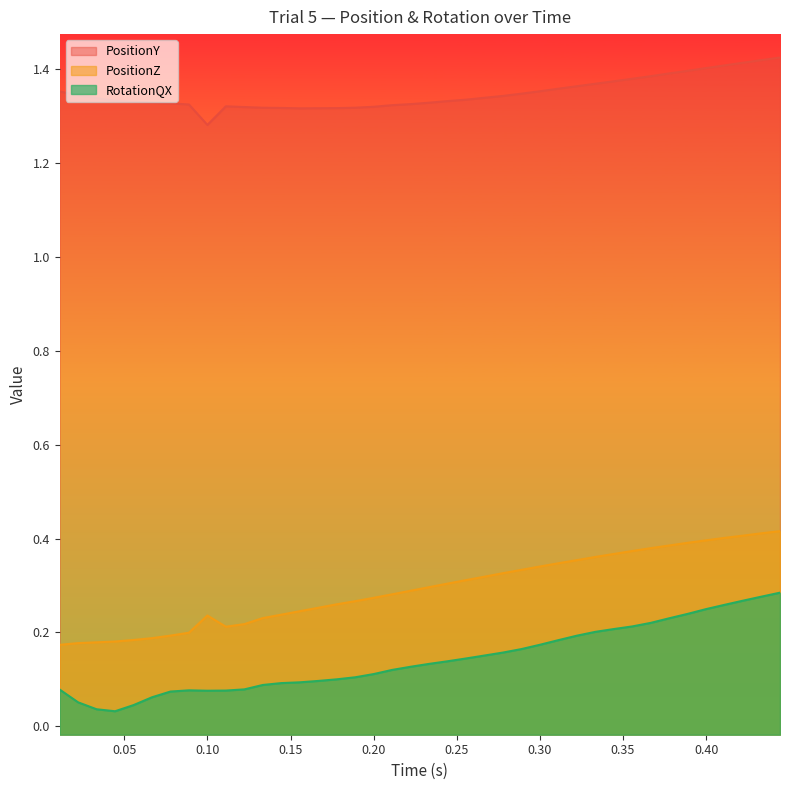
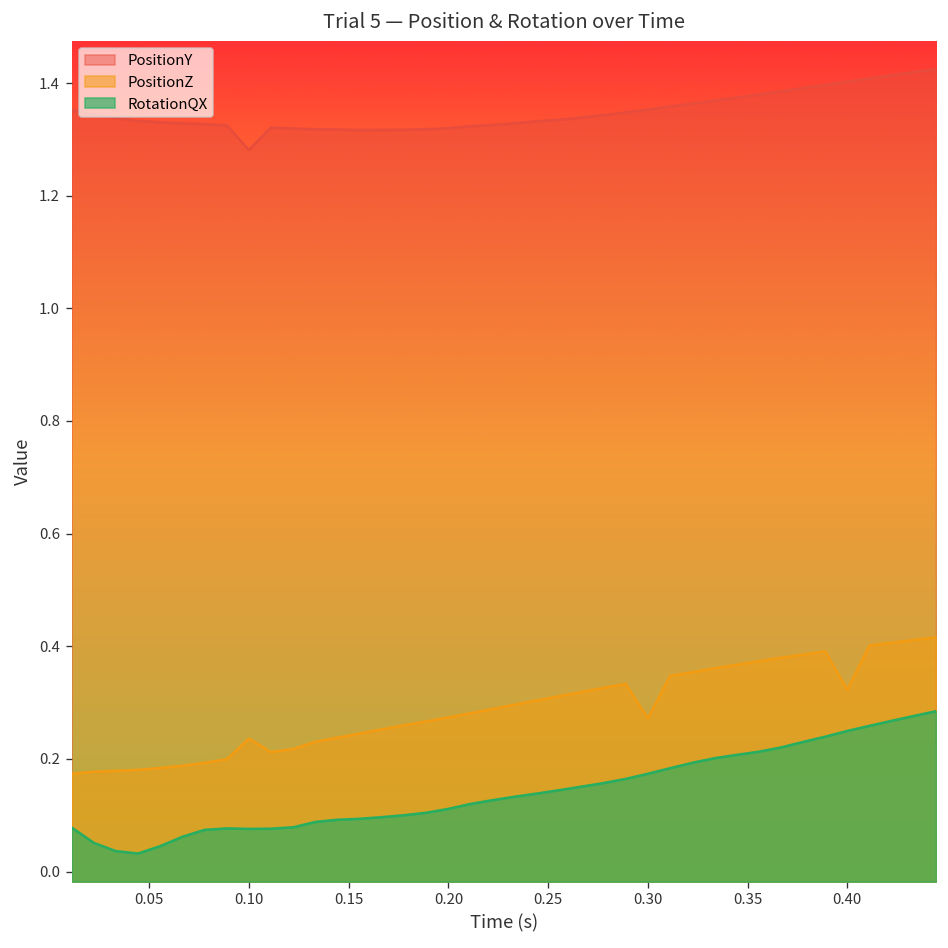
  {
    "PositionY": {
      "0.10": 1.28,
      "0.20": 1.32,
      "0.30": 1.35,
      "0.40": 1.40
    },
    "PositionZ": {
      "0.10": 0.24,
      "0.20": 0.27,
-     "0.30": 0.34,
-     "0.40": 0.40
+     "0.30": 0.27,
+     "0.40": 0.32
    },
    "RotationQX": {
      "0.10": 0.08,
      "0.20": 0.11,
      "0.30": 0.17,
      "0.40": 0.25
    }
  }
